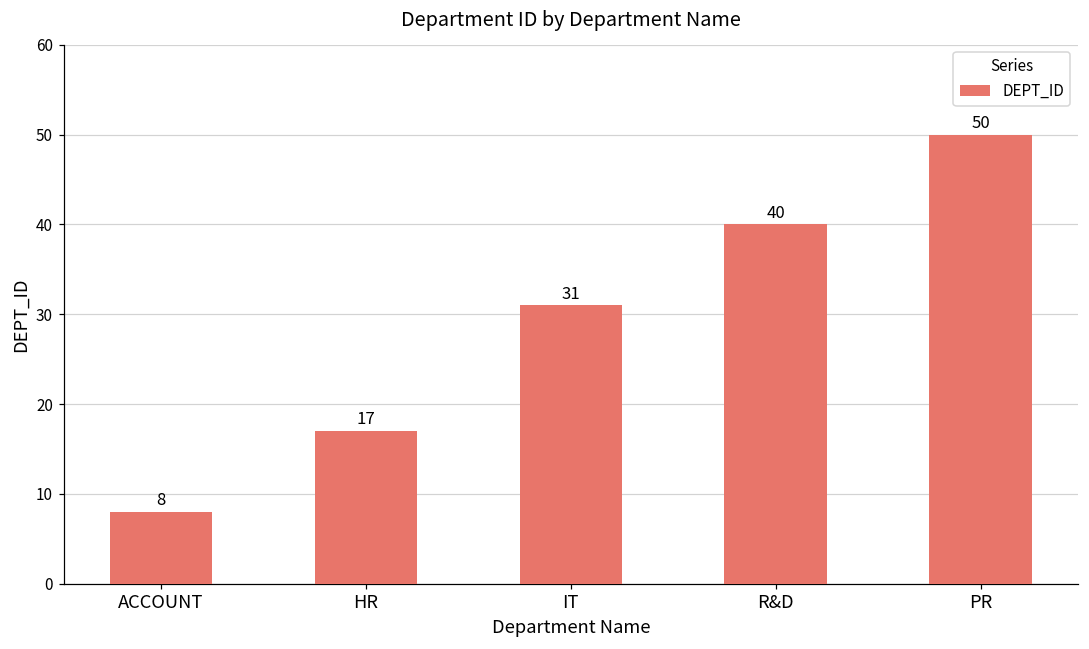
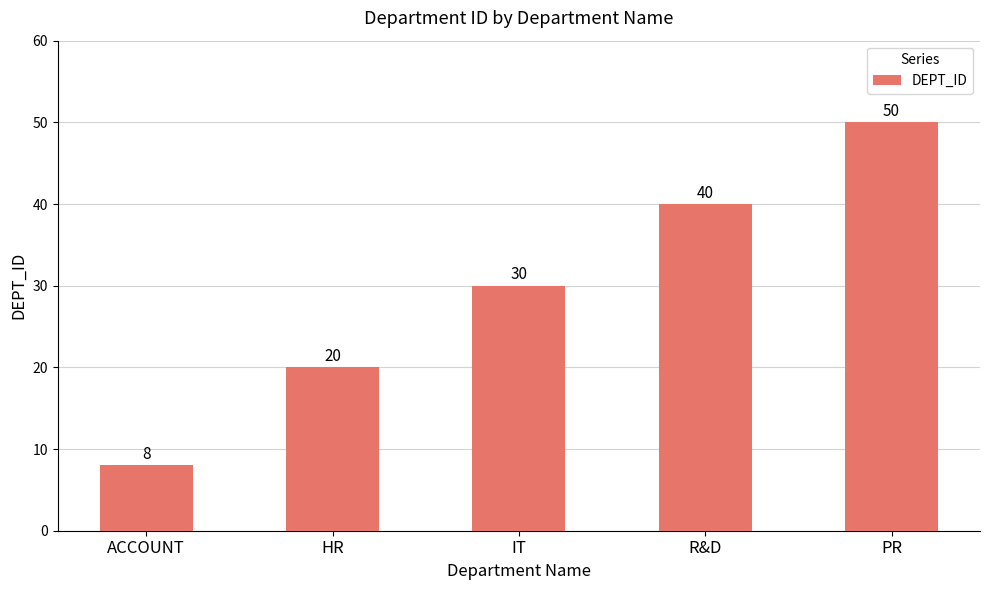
  {
    "ACCOUNT": 8,
-   "HR": 17,
-   "IT": 31,
+   "HR": 20,
+   "IT": 30,
    "R&D": 40,
    "PR": 50
  }
